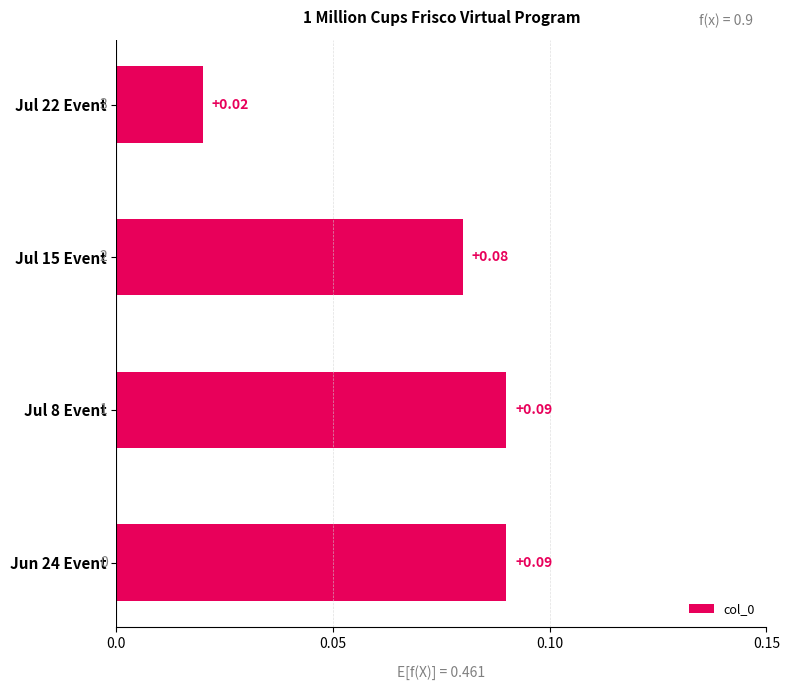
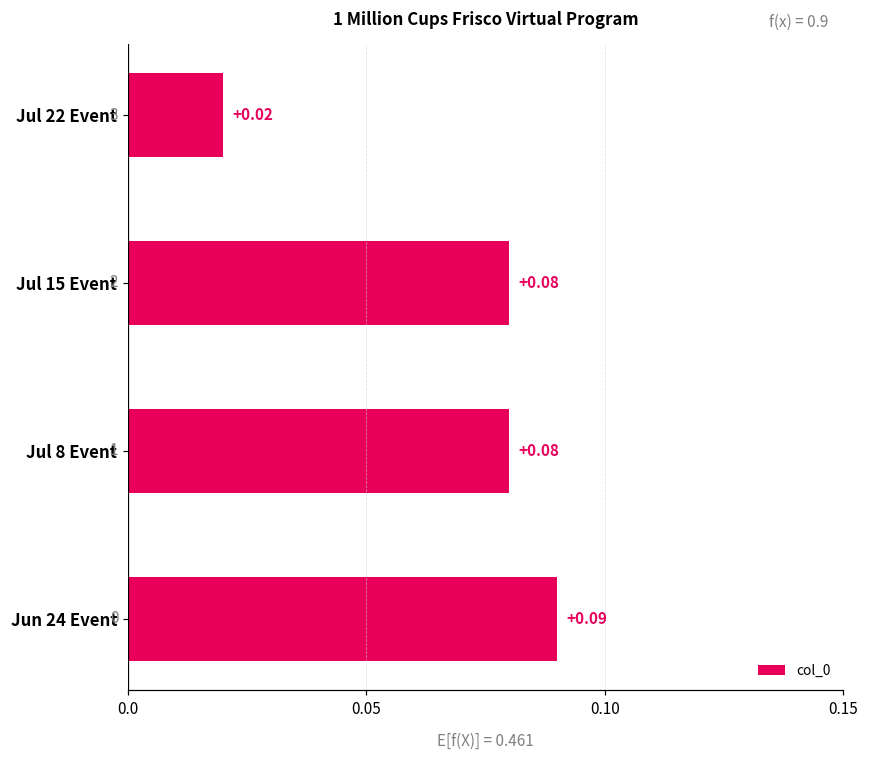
  {
    "Jul 22 Event": "+0.02",
    "Jul 15 Event": "+0.08",
-   "Jul 8 Event": "+0.09",
+   "Jul 8 Event": "+0.08",
    "Jun 24 Event": "+0.09"
  }
